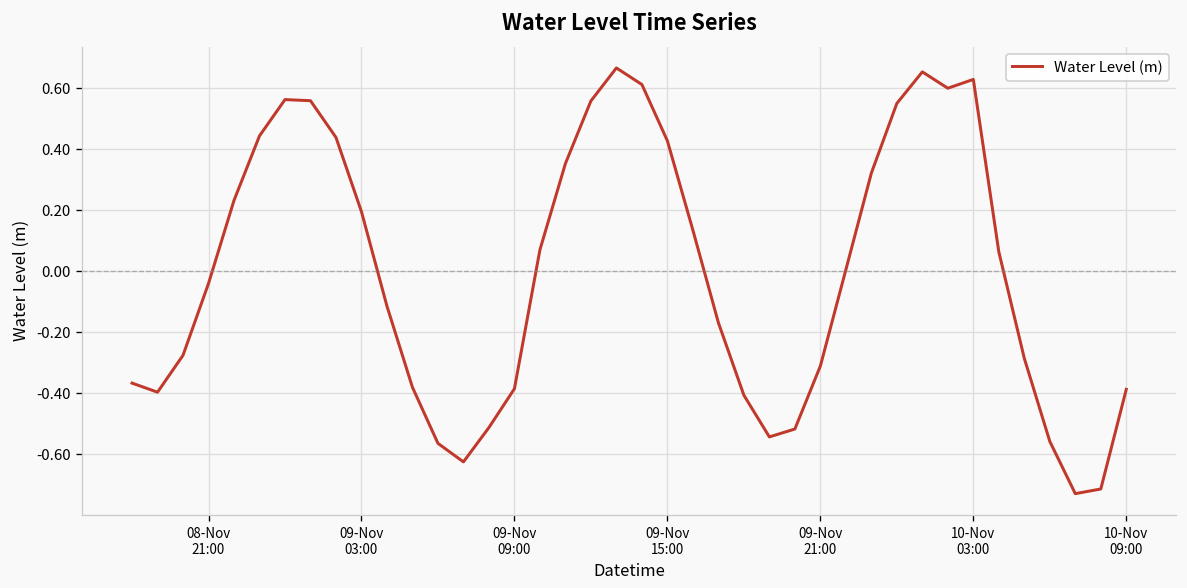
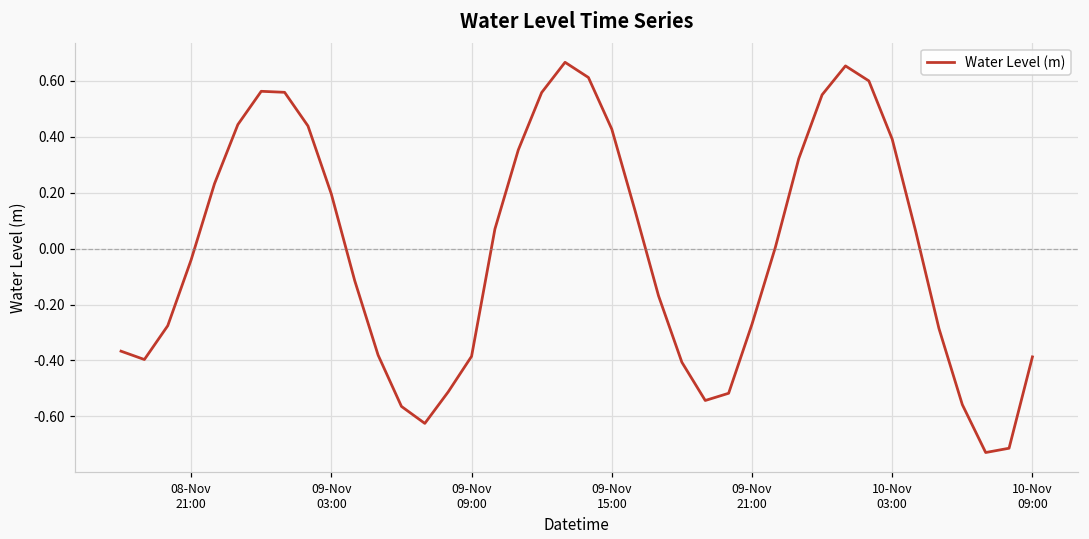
  {
    "08-Nov 21:00": -0.04,
    "09-Nov 03:00": 0.20,
    "09-Nov 09:00": -0.39,
    "09-Nov 15:00": 0.43,
-   "09-Nov 21:00": -0.31,
-   "10-Nov 03:00": 0.63,
+   "09-Nov 21:00": -0.27,
+   "10-Nov 03:00": 0.39,
    "10-Nov 09:00": -0.39
  }
